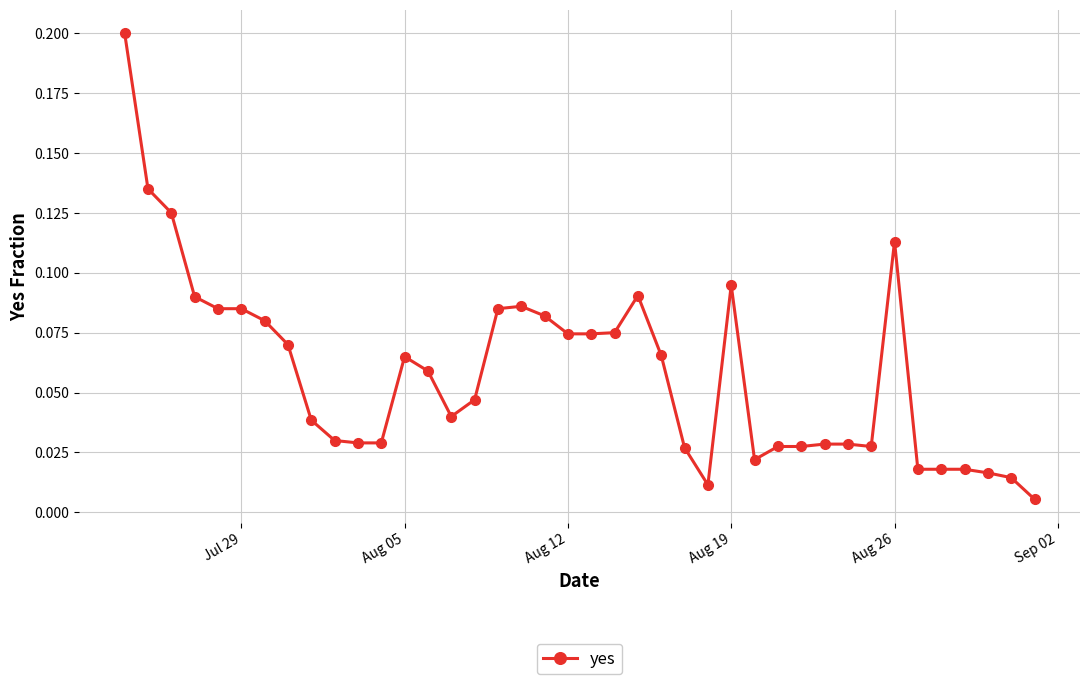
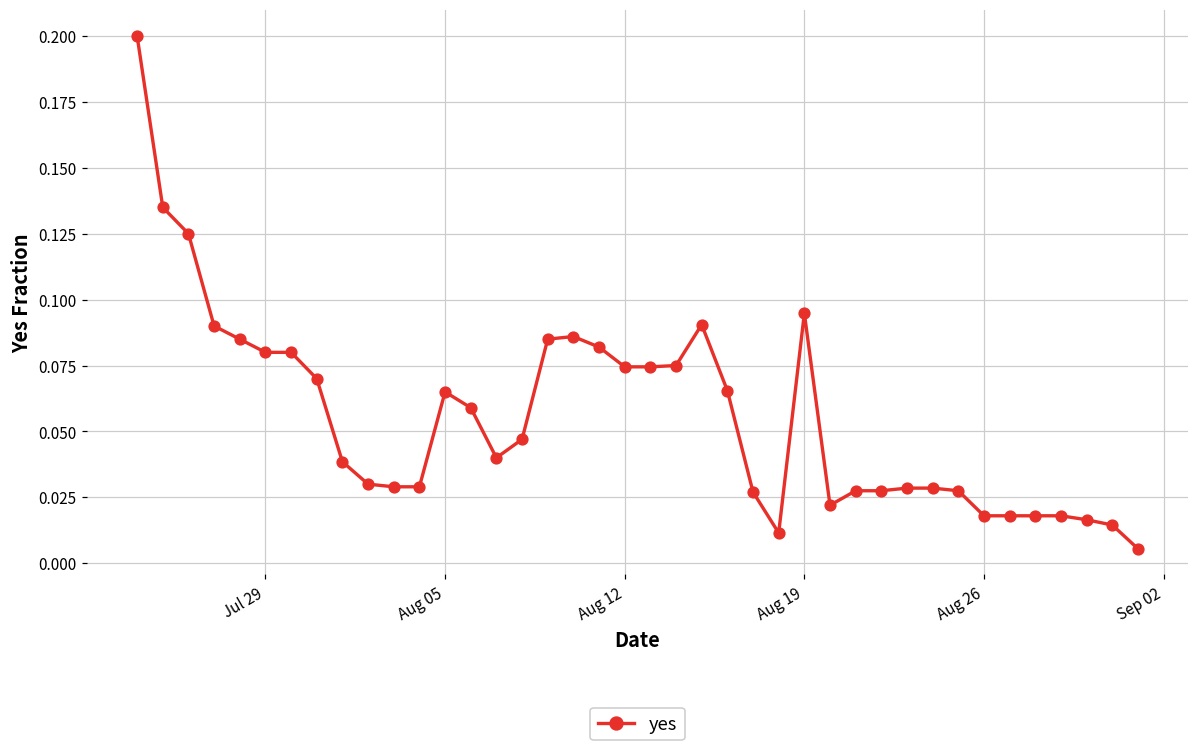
  {
-   "Jul 29": 0.085,
+   "Jul 29": 0.080,
    "Aug 05": 0.065,
    "Aug 12": 0.075,
    "Aug 19": 0.095,
-   "Aug 26": 0.113
+   "Aug 26": 0.018
  }
